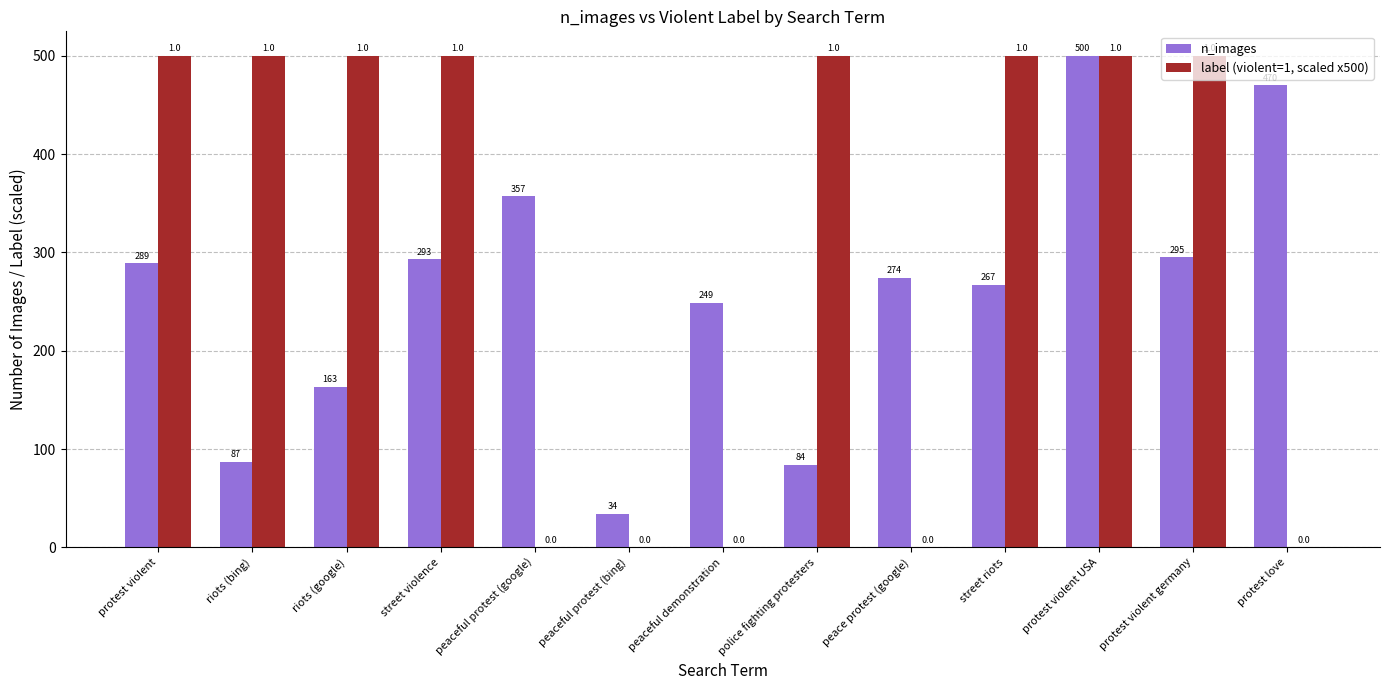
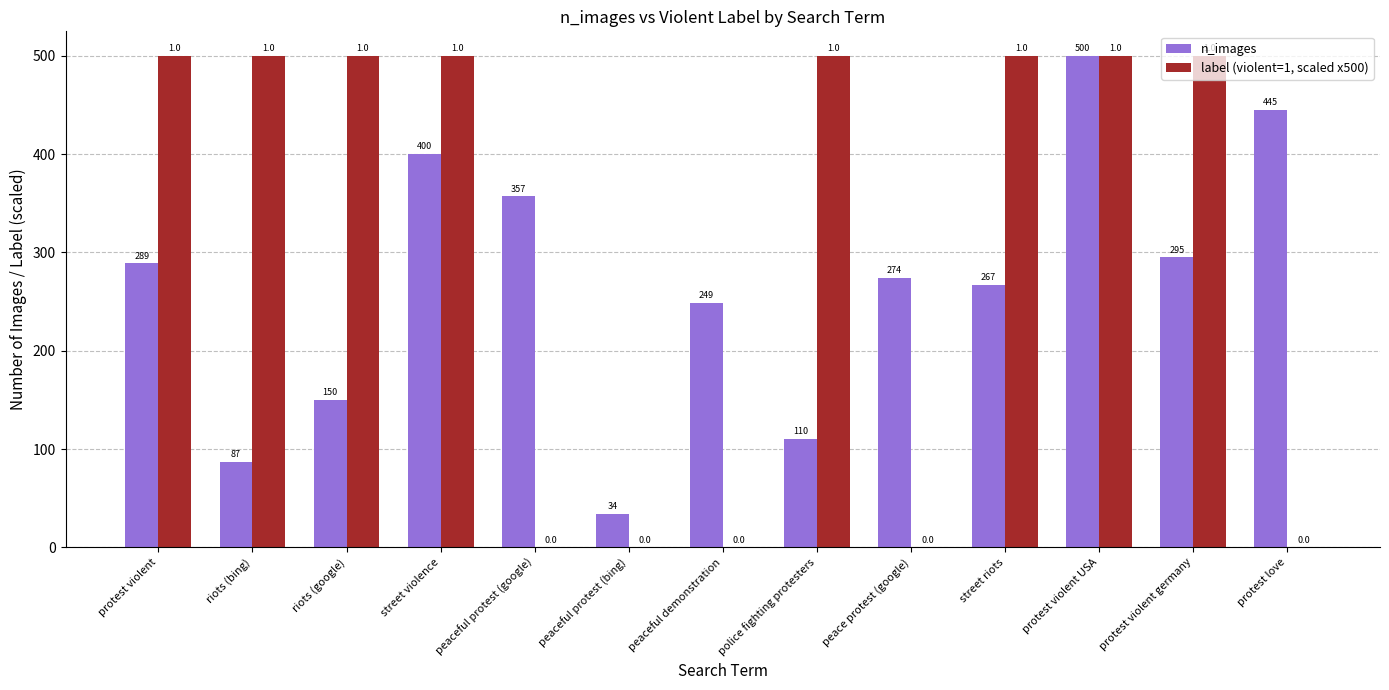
  {
    "n_images": {
      "protest violent": 289,
      "riots (bing)": 87,
-     "riots (google)": 163,
-     "street violence": 293,
+     "riots (google)": 150,
+     "street violence": 400,
      "peaceful protest (google)": 357,
      "peaceful protest (bing)": 34,
      "peaceful demonstration": 249,
-     "police fighting protesters": 84,
+     "police fighting protesters": 110,
      "peace protest (google)": 274,
      "street riots": 267,
      "protest violent USA": 500,
      "protest violent germany": 295,
-     "protest love": 470
+     "protest love": 450
    },
    "label (violent=1, scaled x500)": {
      "peaceful protest (google)": 0.0,
      "peaceful protest (bing)": 0.0,
      "peaceful demonstration": 0.0,
      "peace protest (google)": 0.0,
      "protest love": 0.0
    }
  }
